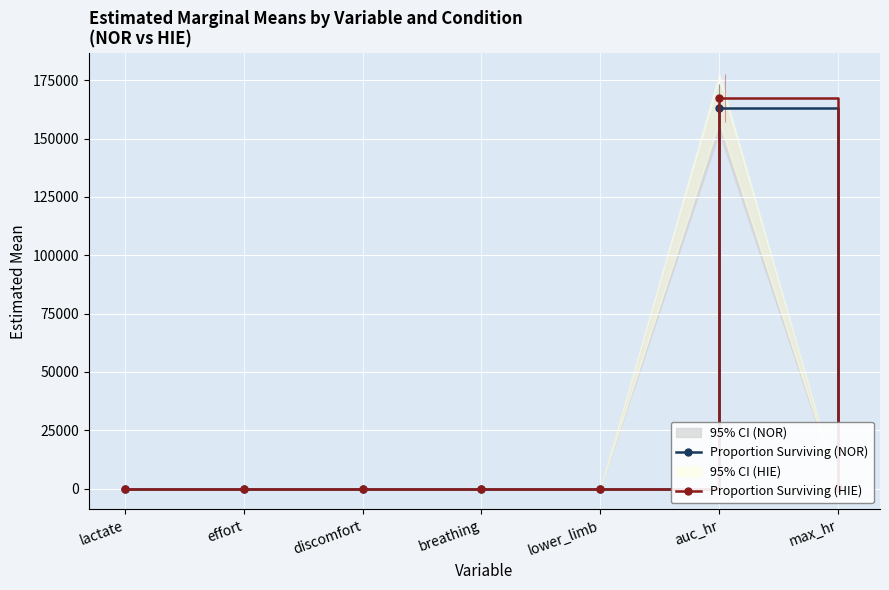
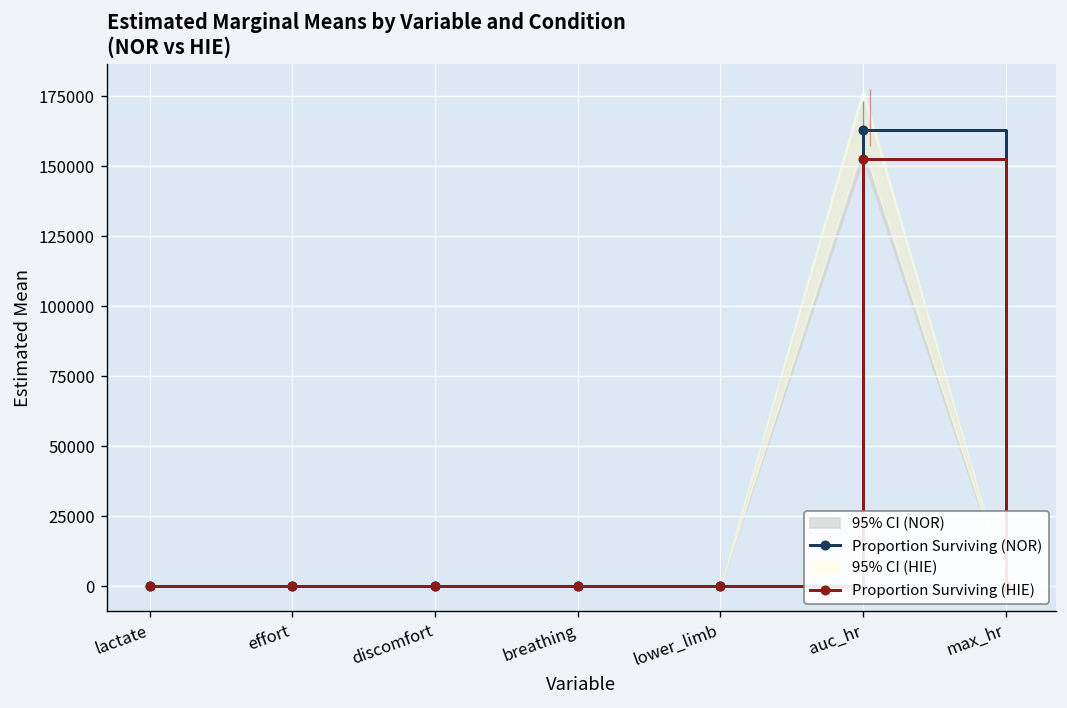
  {
    "Proportion Surviving (NOR)": {
      "auc_hr": 163000
    },
    "Proportion Surviving (HIE)": {
-     "auc_hr": 167000
+     "auc_hr": 153000
    }
  }
